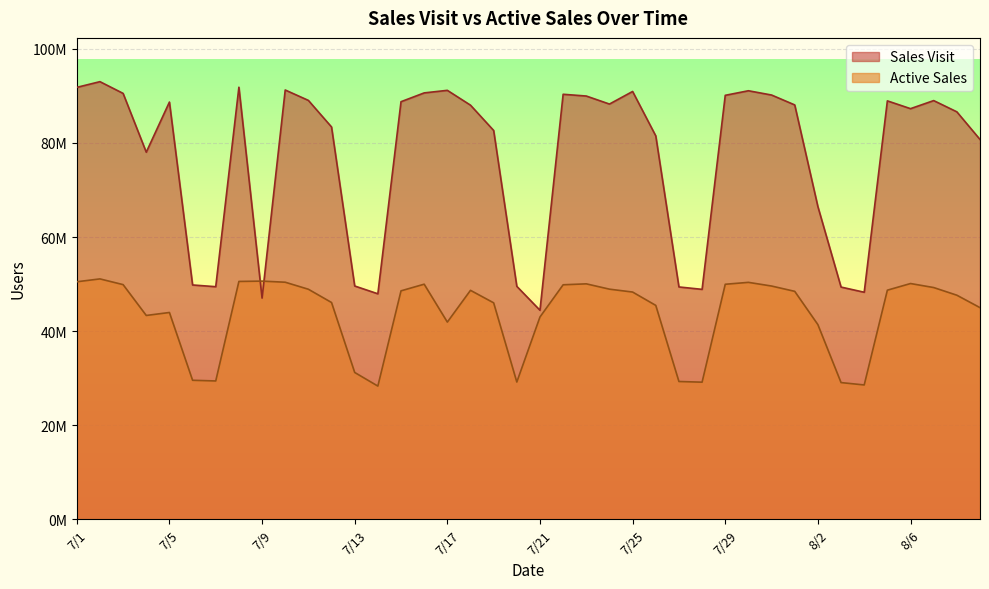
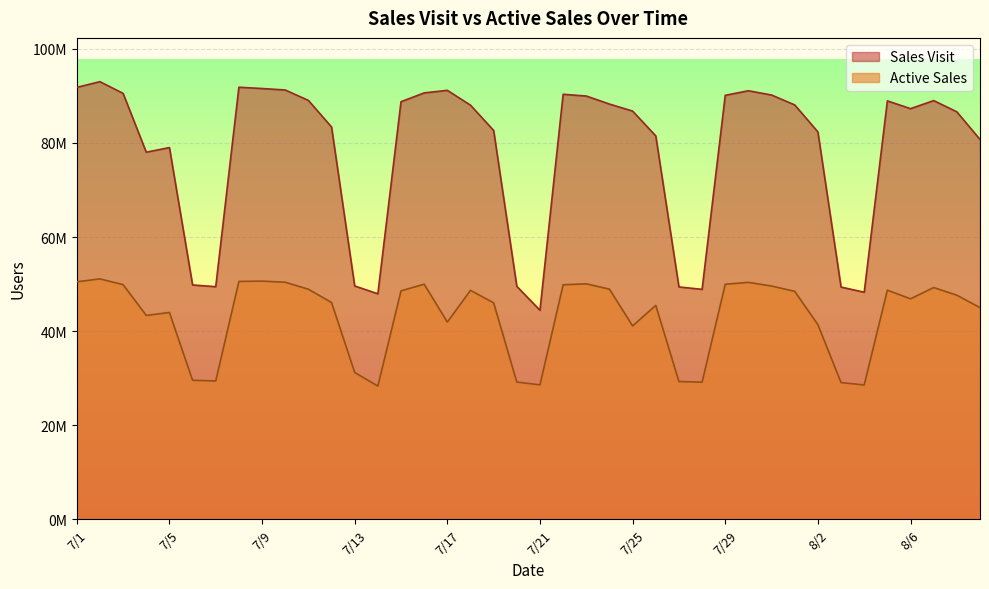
  {
    "Sales Visit": {
      "7/1": 92000000,
-     "7/5": 89000000,
-     "7/9": 47000000,
+     "7/5": 79000000,
+     "7/9": 92000000,
      "7/13": 50000000,
      "7/17": 91000000,
      "7/21": 44000000,
-     "7/25": 91000000,
+     "7/25": 87000000,
      "7/29": 90000000,
-     "8/2": 66000000,
+     "8/2": 82000000,
      "8/6": 87000000
    },
    "Active Sales": {
      "7/1": 50000000,
      "7/5": 44000000,
      "7/9": 51000000,
      "7/13": 31000000,
      "7/17": 42000000,
-     "7/21": 43000000,
-     "7/25": 48000000,
+     "7/21": 29000000,
+     "7/25": 41000000,
      "7/29": 50000000,
      "8/2": 41000000,
-     "8/6": 50000000
+     "8/6": 47000000
    }
  }
